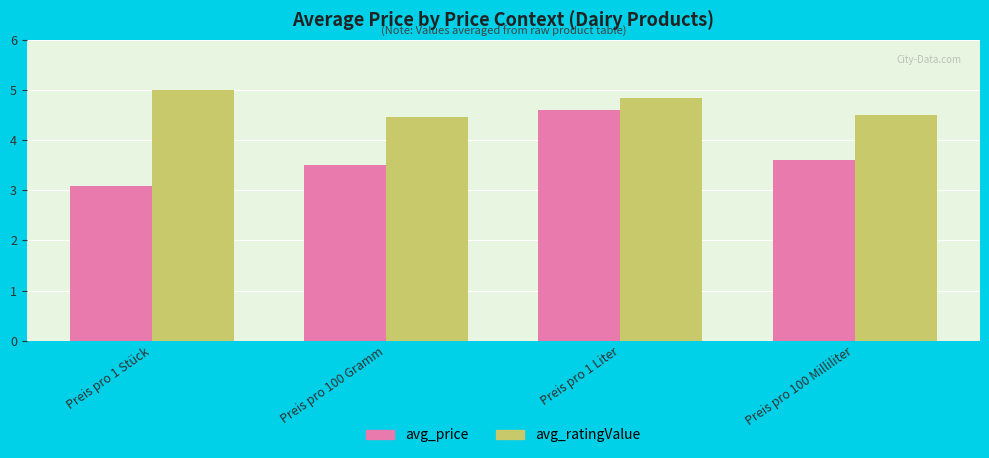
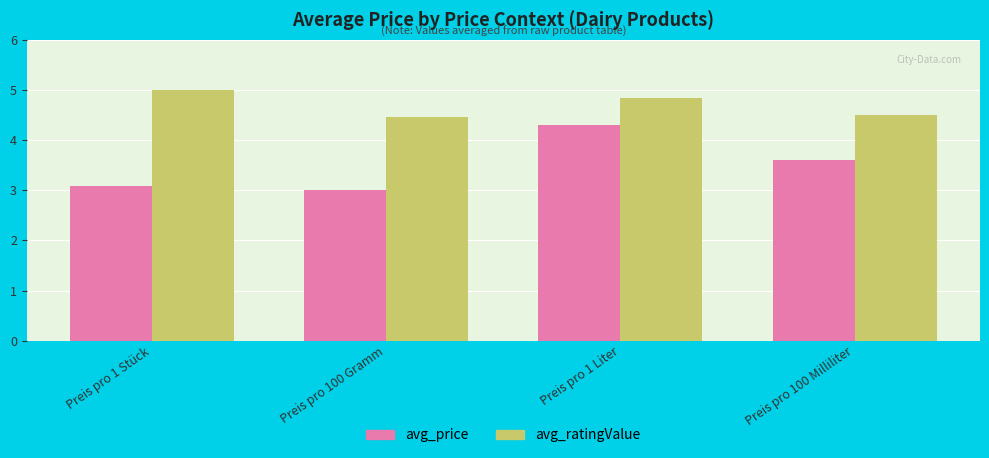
  {
    "avg_price": {
      "Preis pro 1 Stück": 3.1,
-     "Preis pro 100 Gramm": 3.5,
-     "Preis pro 1 Liter": 4.6,
+     "Preis pro 100 Gramm": 3.0,
+     "Preis pro 1 Liter": 4.3,
      "Preis pro 100 Milliliter": 3.6
    },
    "avg_ratingValue": {
      "Preis pro 1 Stück": 5.0,
      "Preis pro 100 Gramm": 4.5,
      "Preis pro 1 Liter": 4.8,
      "Preis pro 100 Milliliter": 4.5
    }
  }
